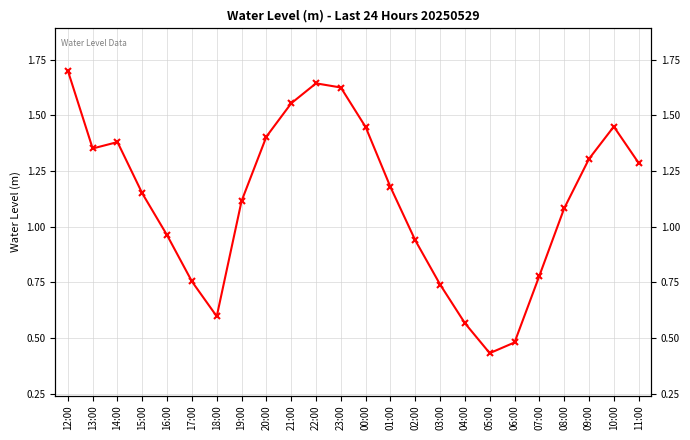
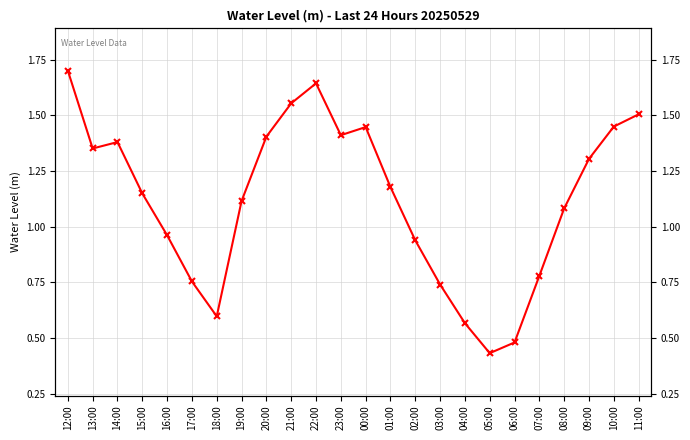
  {
    "12:00": 1.70,
    "13:00": 1.35,
    "14:00": 1.38,
    "15:00": 1.15,
    "16:00": 0.96,
    "17:00": 0.75,
    "18:00": 0.60,
    "19:00": 1.12,
    "20:00": 1.40,
    "21:00": 1.55,
    "22:00": 1.64,
-   "23:00": 1.63,
+   "23:00": 1.41,
    "00:00": 1.45,
    "01:00": 1.18,
    "02:00": 0.94,
    "03:00": 0.74,
    "04:00": 0.57,
    "05:00": 0.43,
    "06:00": 0.48,
    "07:00": 0.78,
    "08:00": 1.08,
    "09:00": 1.30,
    "10:00": 1.45,
-   "11:00": 1.29
+   "11:00": 1.50
  }
